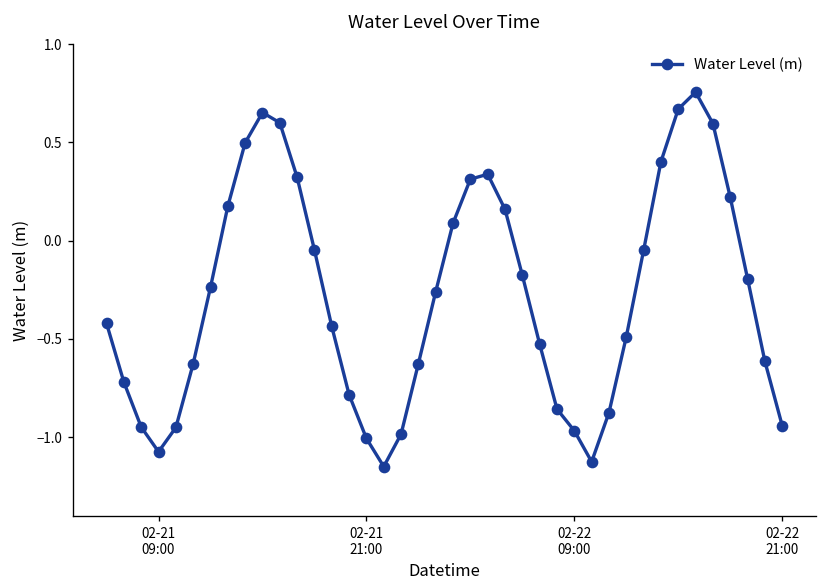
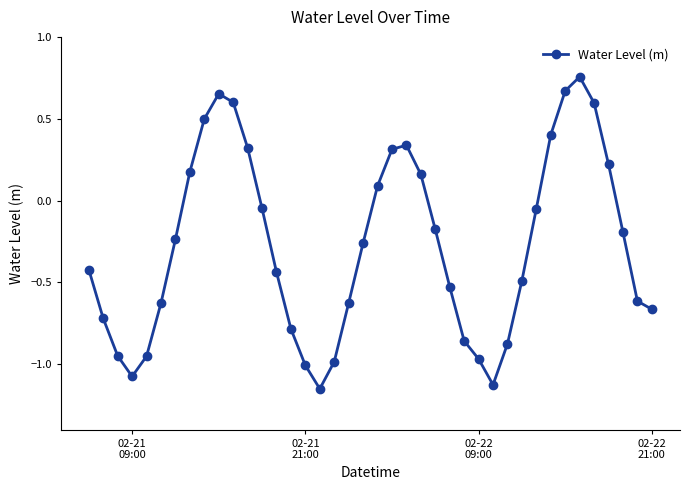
  {
    "02-21 09:00": -1.07,
    "02-21 21:00": -1.01,
    "02-22 09:00": -0.97,
-   "02-22 21:00": -0.94
+   "02-22 21:00": -0.66
  }
